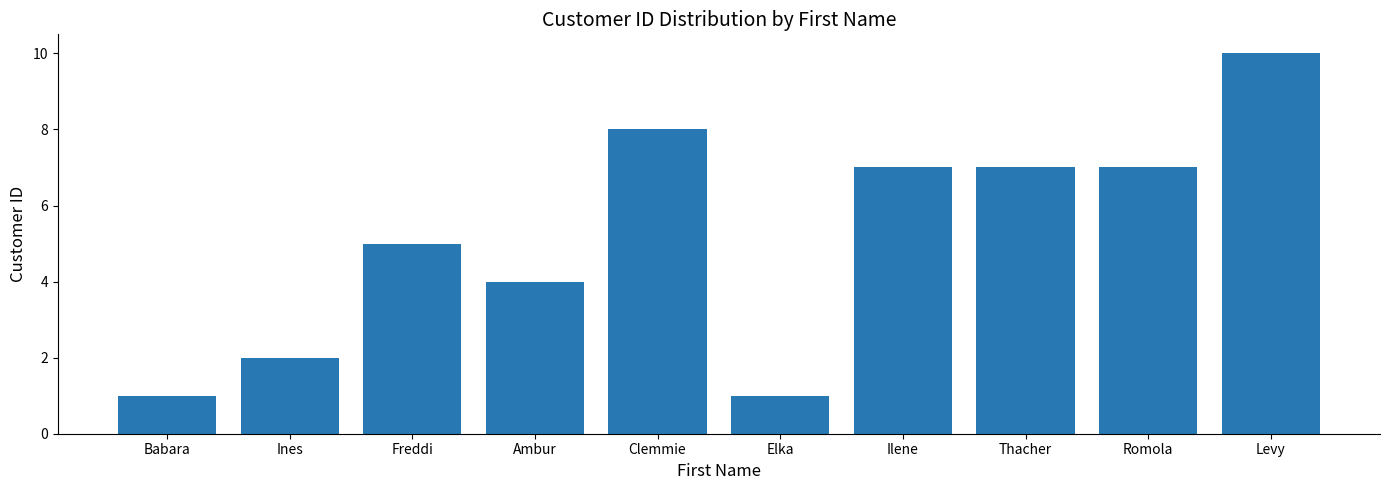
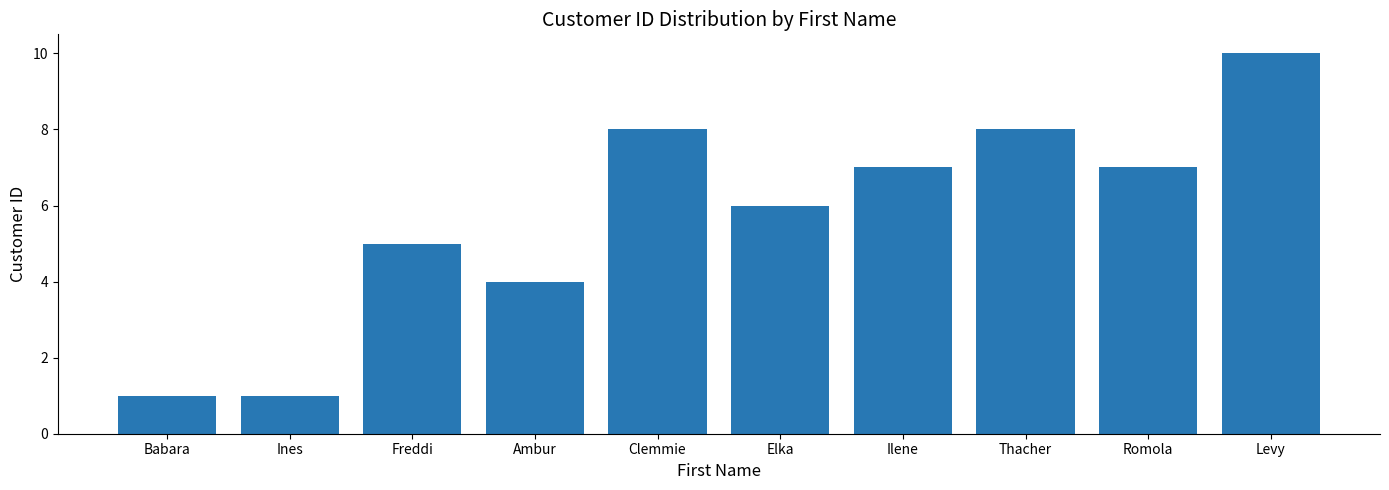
  {
    "Babara": 1,
-   "Ines": 2,
+   "Ines": 1,
    "Freddi": 5,
    "Ambur": 4,
    "Clemmie": 8,
-   "Elka": 1,
+   "Elka": 6,
    "Ilene": 7,
-   "Thacher": 7,
+   "Thacher": 8,
    "Romola": 7,
    "Levy": 10
  }
